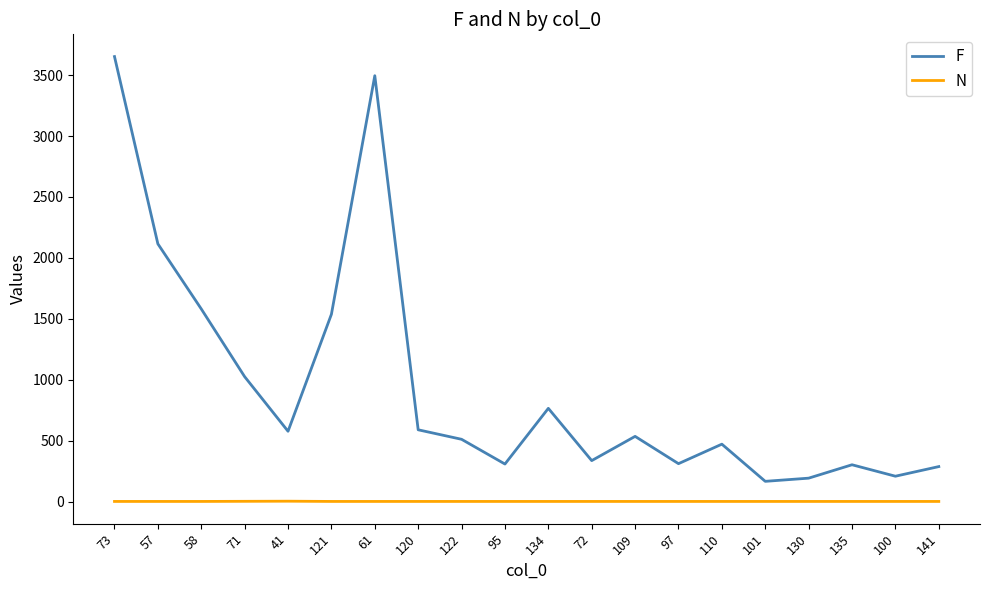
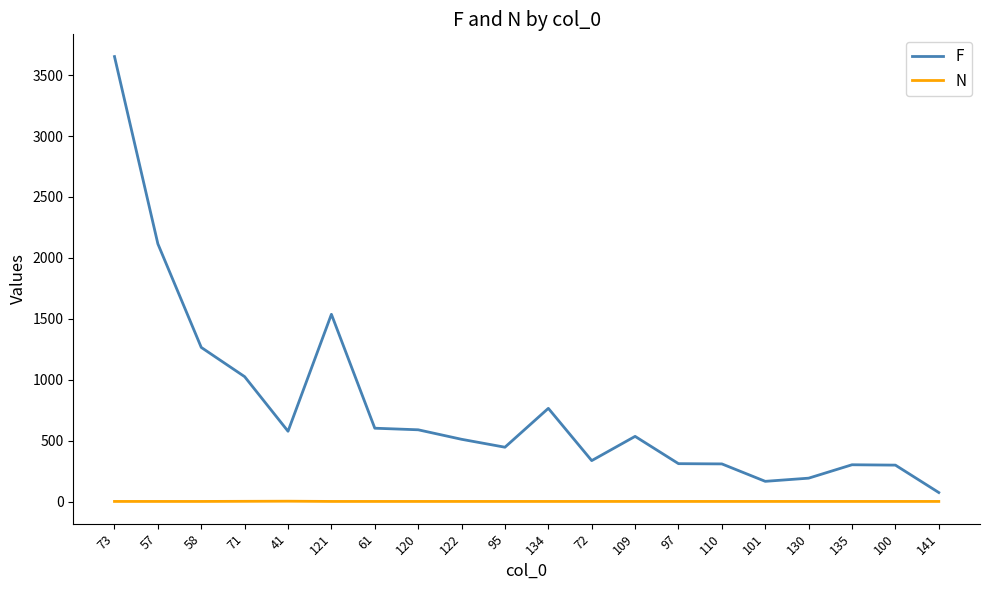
  {
    "F": {
      "73": 3650,
      "57": 2120,
-     "58": 1580,
+     "58": 1270,
      "71": 1030,
      "41": 580,
      "121": 1540,
-     "61": 3500,
+     "61": 600,
      "120": 590,
      "122": 510,
-     "95": 310,
+     "95": 450,
      "134": 770,
      "72": 340,
      "109": 540,
      "97": 310,
-     "110": 470,
+     "110": 310,
      "101": 170,
      "130": 190,
      "135": 300,
-     "100": 210,
-     "141": 290
+     "100": 300,
+     "141": 70
    },
    "N": {
      "73": 0,
      "57": 0,
      "58": 0,
      "71": 0,
      "41": 0,
      "121": 0,
      "61": 0,
      "120": 0,
      "122": 0,
      "95": 0,
      "134": 0,
      "72": 0,
      "109": 0,
      "97": 0,
      "110": 0,
      "101": 0,
      "130": 0,
      "135": 0,
      "100": 0,
      "141": 0
    }
  }
